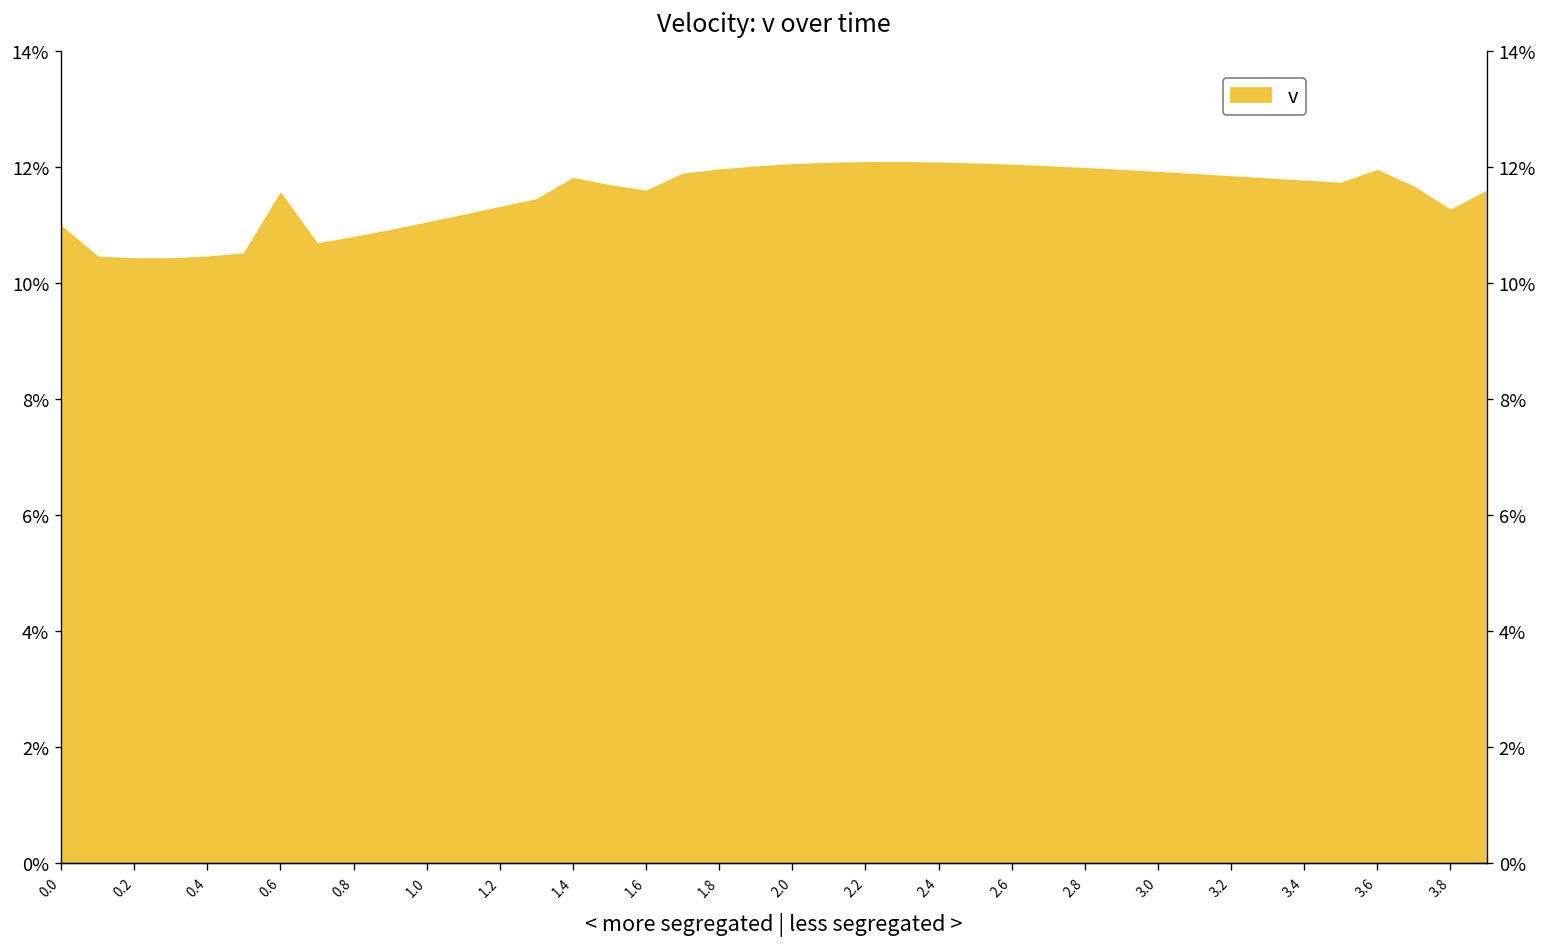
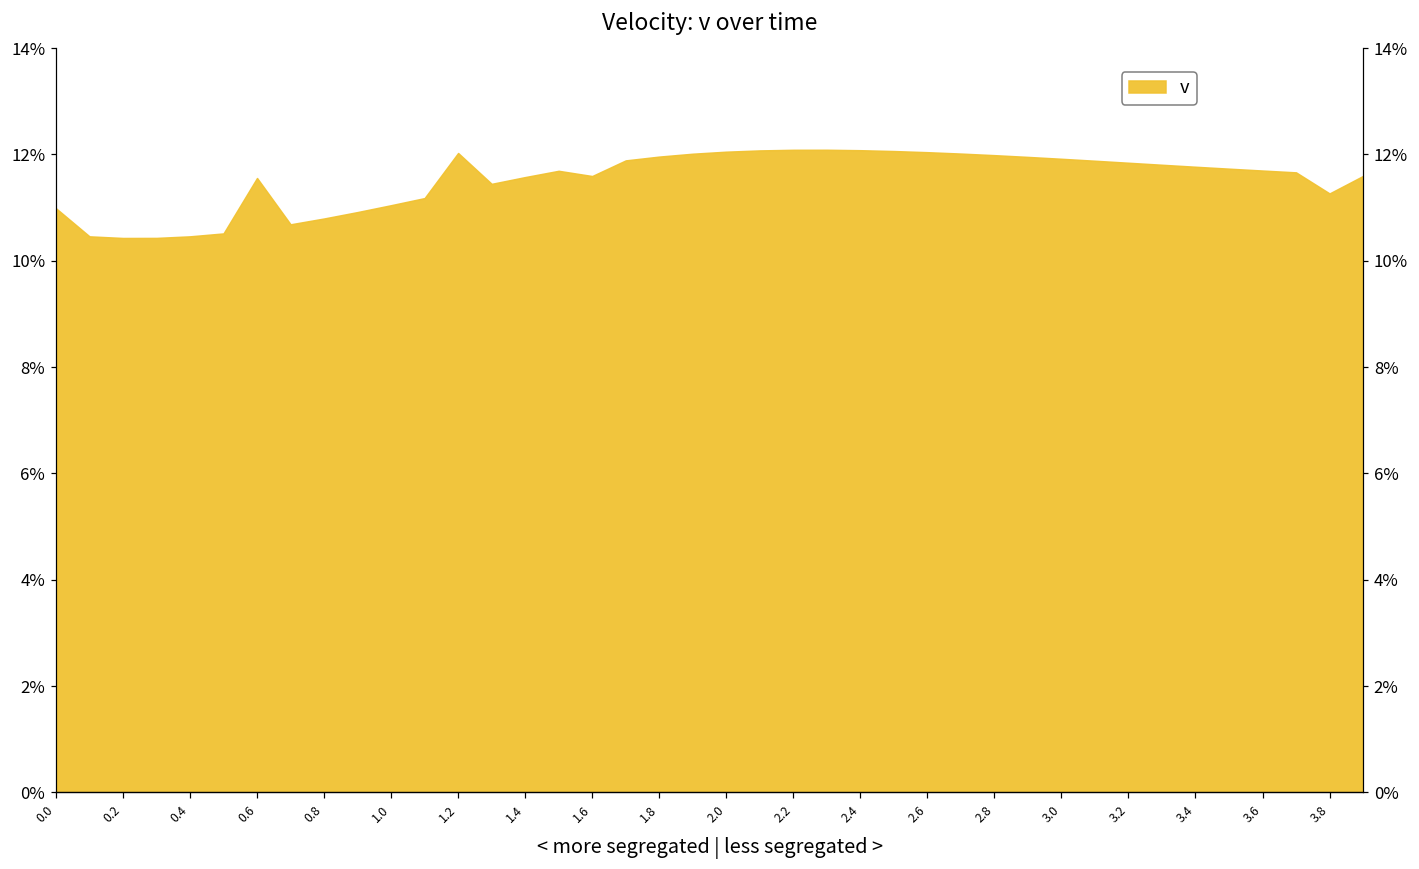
  {
    "0.0": "11.0%",
    "0.2": "10.4%",
    "0.4": "10.5%",
    "0.6": "11.6%",
    "0.8": "10.8%",
    "1.0": "11.0%",
-   "1.2": "11.3%",
-   "1.4": "11.8%",
+   "1.2": "12.0%",
+   "1.4": "11.6%",
    "1.6": "11.6%",
    "1.8": "12.0%",
    "2.0": "12.1%",
    "2.2": "12.1%",
    "2.4": "12.1%",
    "2.6": "12.0%",
    "2.8": "12.0%",
    "3.0": "11.9%",
    "3.2": "11.8%",
    "3.4": "11.8%",
-   "3.6": "12.0%",
+   "3.6": "11.7%",
    "3.8": "11.3%"
  }
